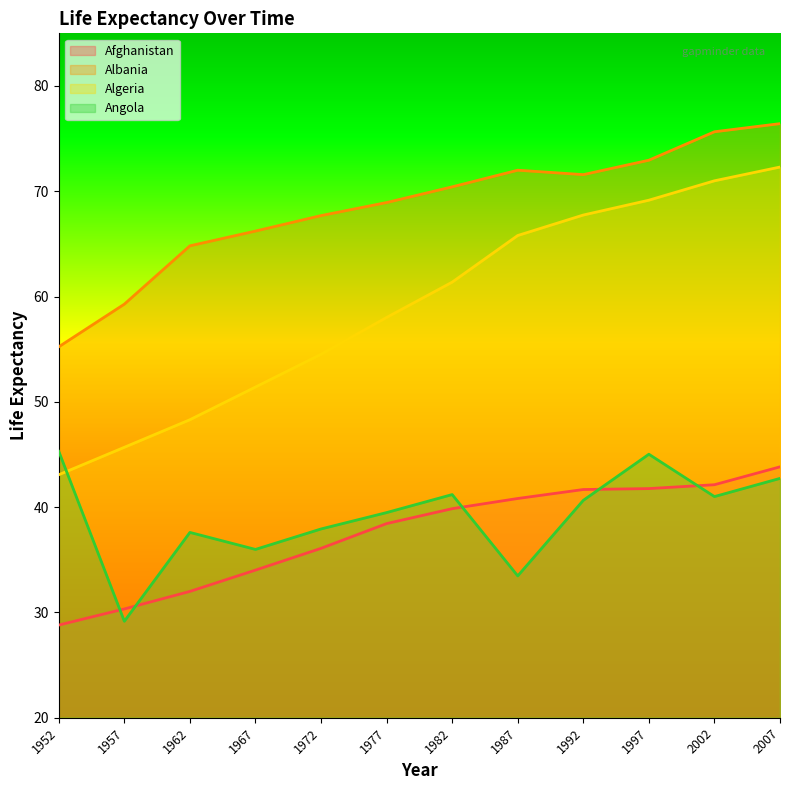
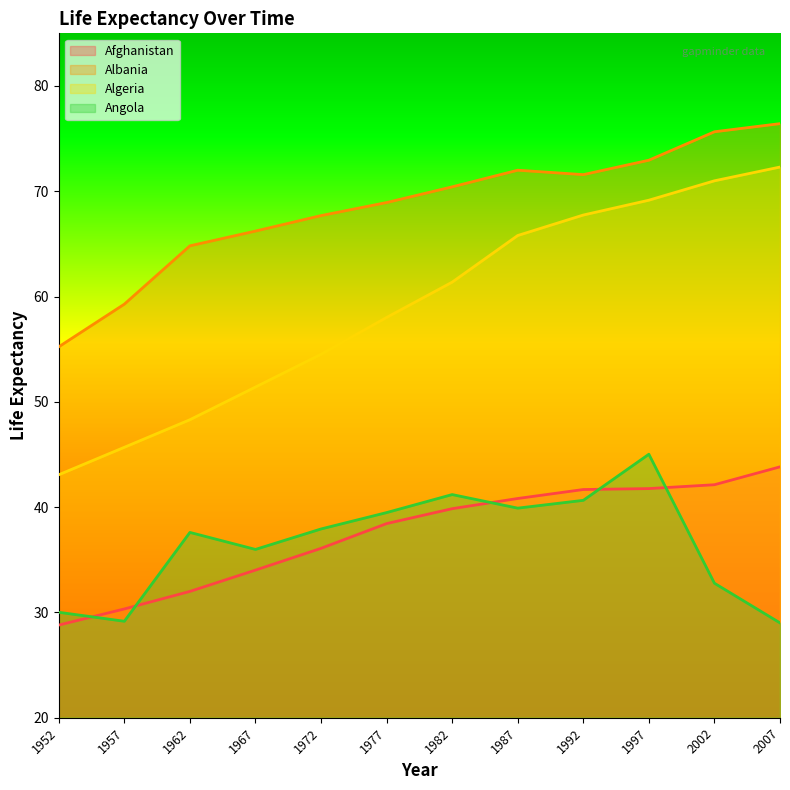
  {
    "Angola": {
-     "1952": 45.3,
+     "1952": 30.0,
      "1957": 29.2,
      "1962": 37.6,
      "1967": 36.0,
      "1972": 37.9,
      "1977": 39.5,
      "1982": 41.2,
-     "1987": 33.5,
+     "1987": 39.9,
      "1992": 40.6,
      "1997": 45.0,
-     "2002": 41.0,
-     "2007": 42.7
+     "2002": 32.8,
+     "2007": 29.0
    }
  }
